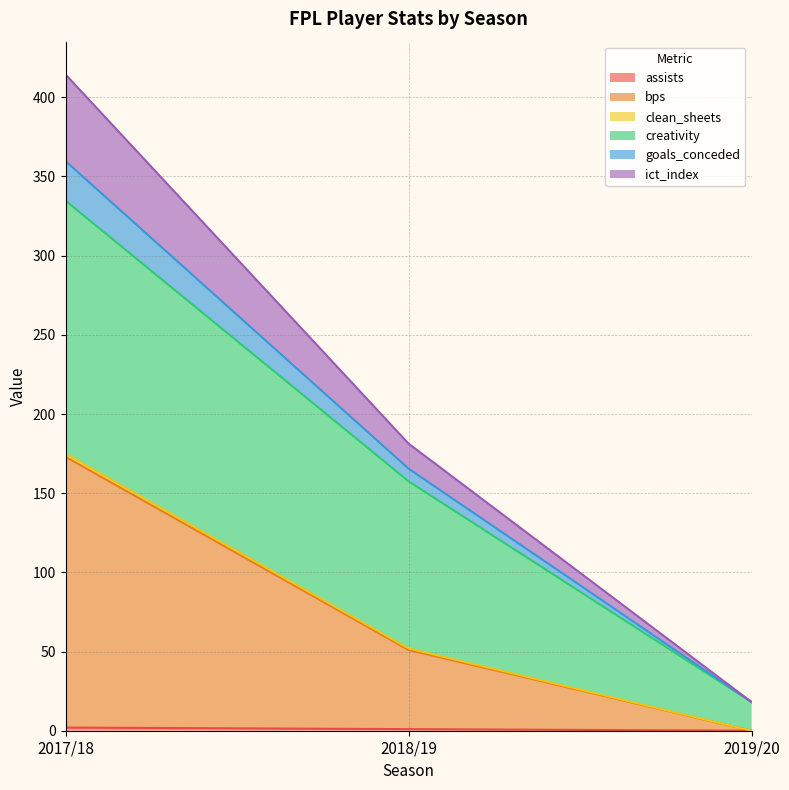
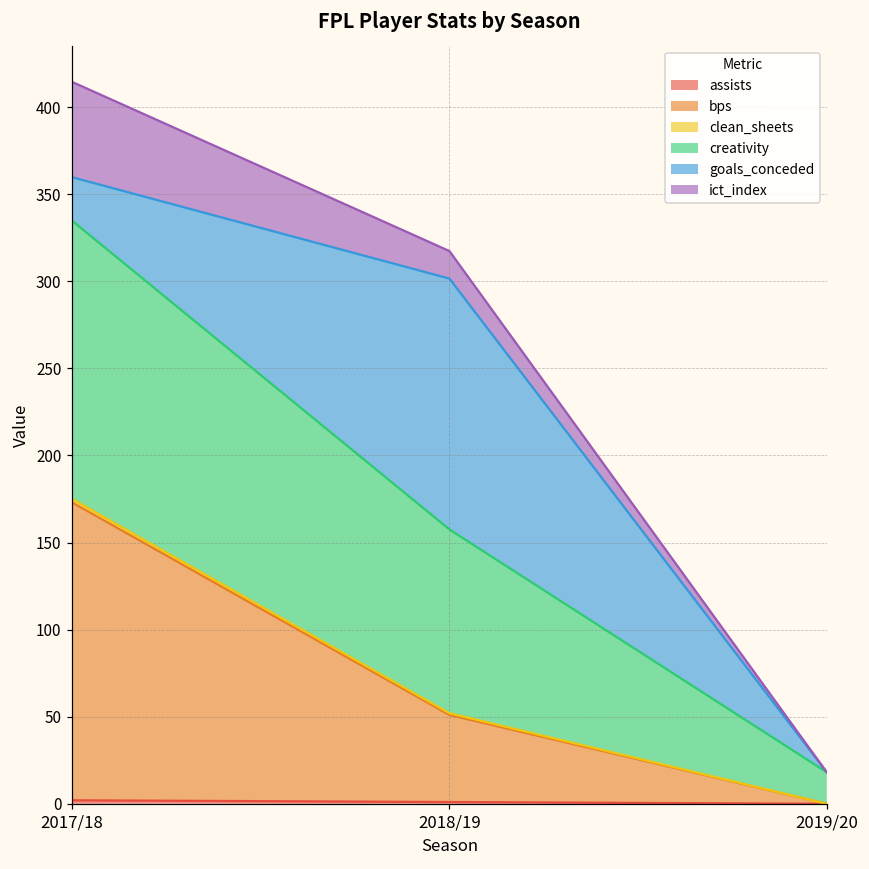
  {
    "clean_sheets": {
      "2017/18": 2
    },
    "creativity": {
      "2017/18": 160,
      "2018/19": 106
    },
    "goals_conceded": {
      "2017/18": 25,
-     "2018/19": 8
+     "2018/19": 144
    },
    "ict_index": {
      "2017/18": 55,
      "2018/19": 16
    }
  }
